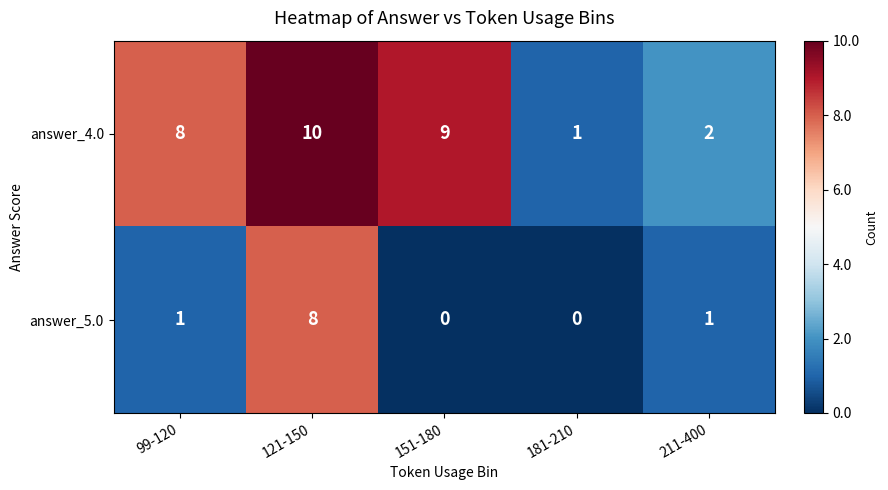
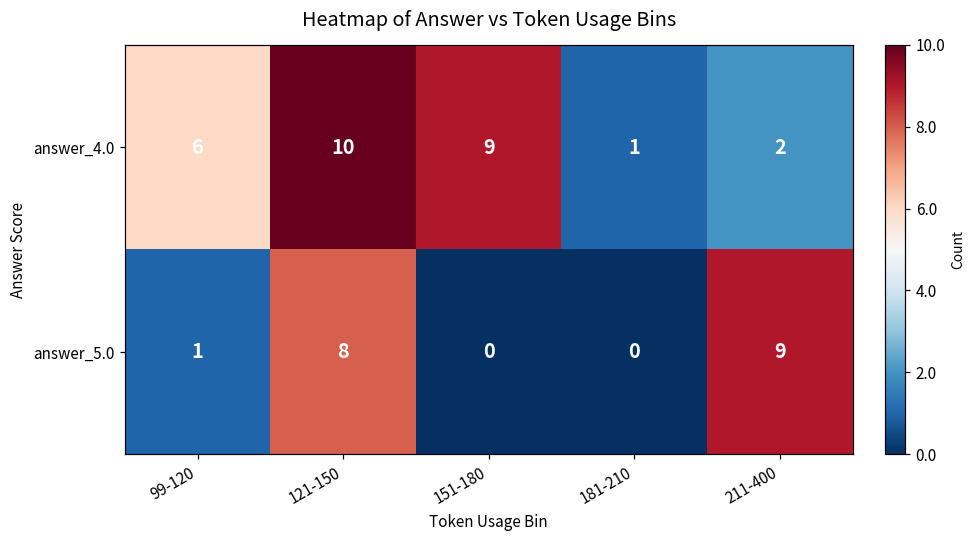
  {
    "answer_4.0": {
-     "99-120": 8,
+     "99-120": 6,
      "121-150": 10,
      "151-180": 9,
      "181-210": 1,
      "211-400": 2
    },
    "answer_5.0": {
      "99-120": 1,
      "121-150": 8,
      "151-180": 0,
      "181-210": 0,
-     "211-400": 1
+     "211-400": 9
    }
  }
